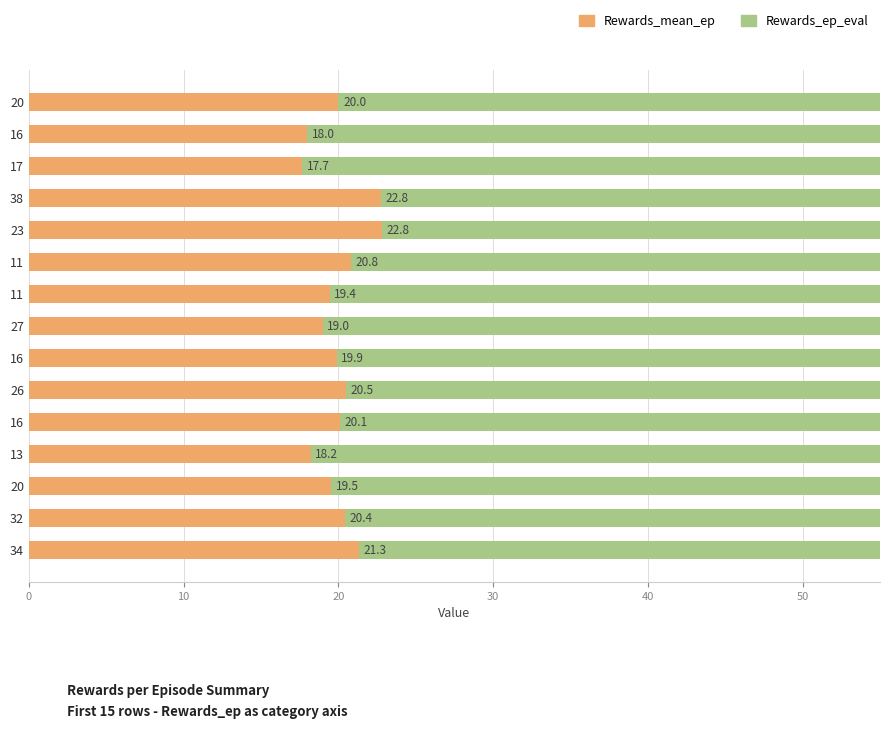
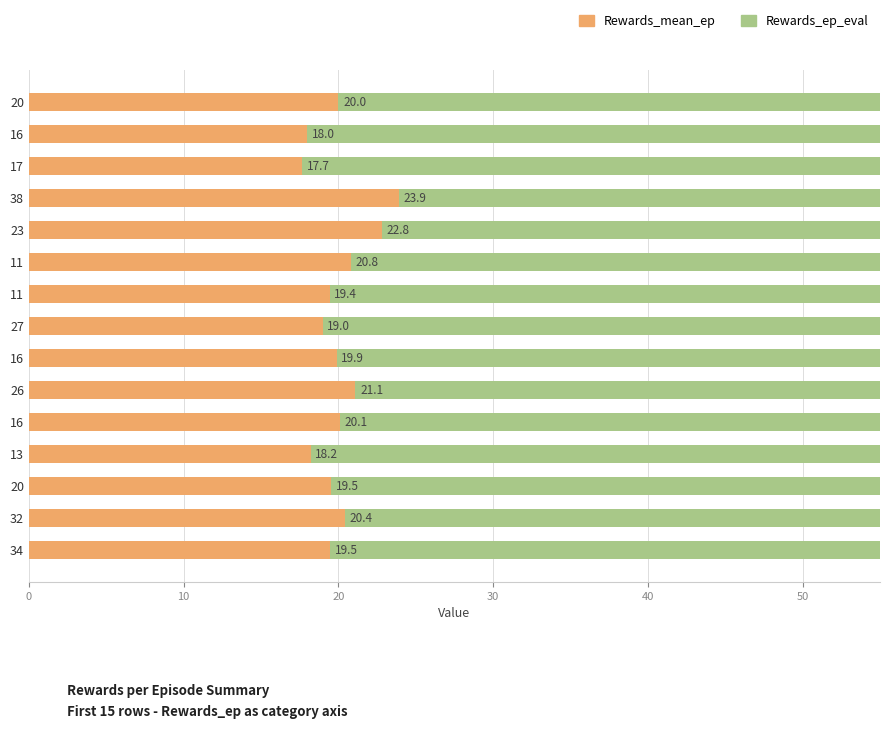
  {
    "Rewards_mean_ep": {
-     "38": 22.8,
-     "26": 20.5,
-     "34": 21.3
+     "38": 23.9,
+     "26": 21.1,
+     "34": 19.5
    }
  }
